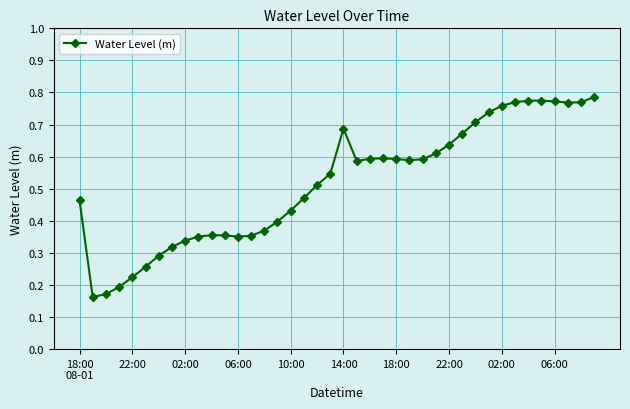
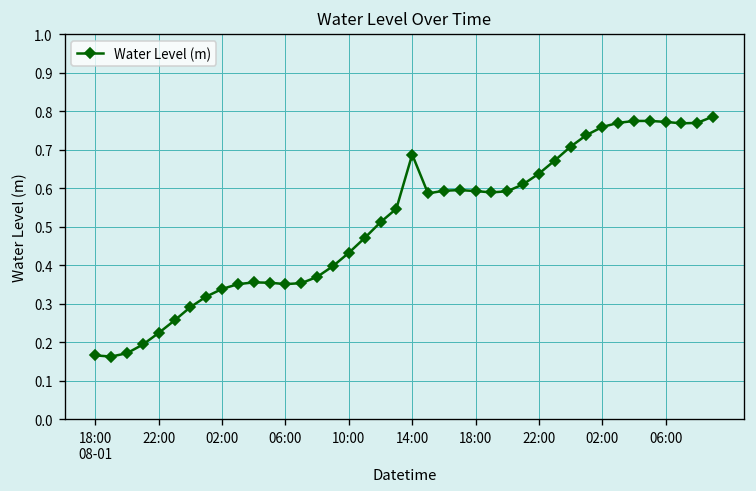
  {
-   "18:00 08-01": 0.46,
+   "18:00 08-01": 0.17,
    "10:00": 0.43,
    "14:00": 0.69,
    "18:00": 0.59
  }
